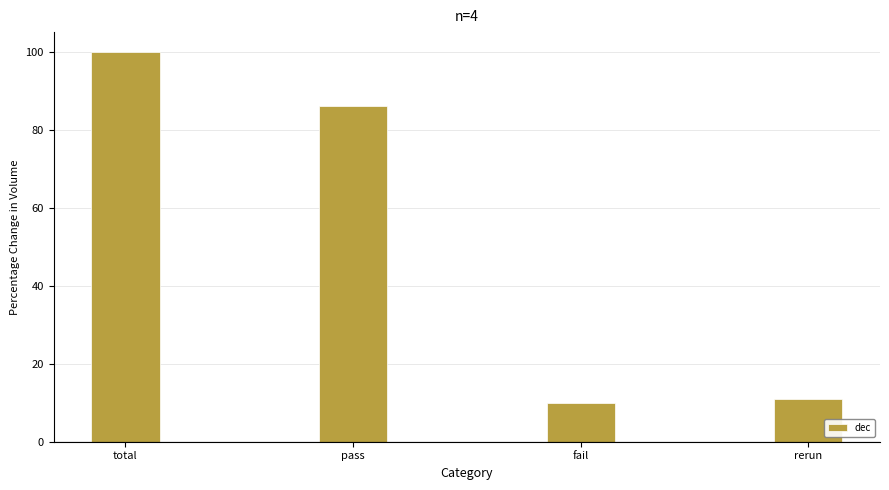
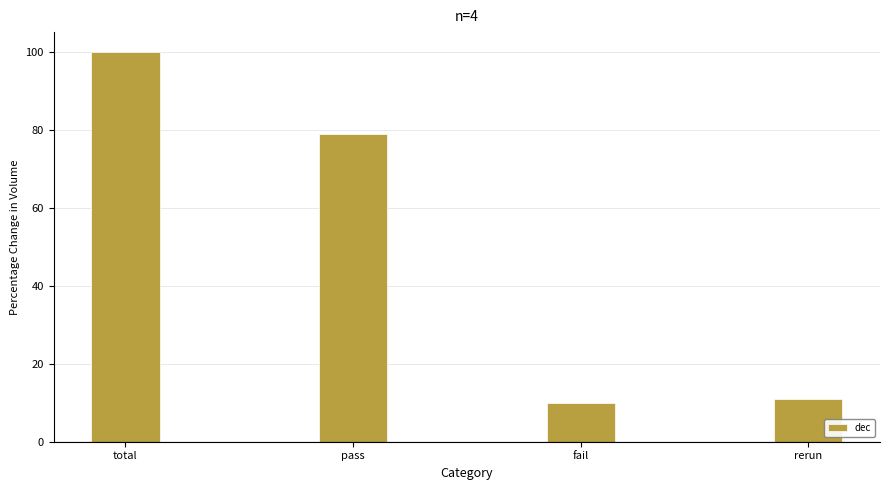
  {
    "total": 100,
-   "pass": 86,
+   "pass": 79,
    "fail": 10,
    "rerun": 11
  }
